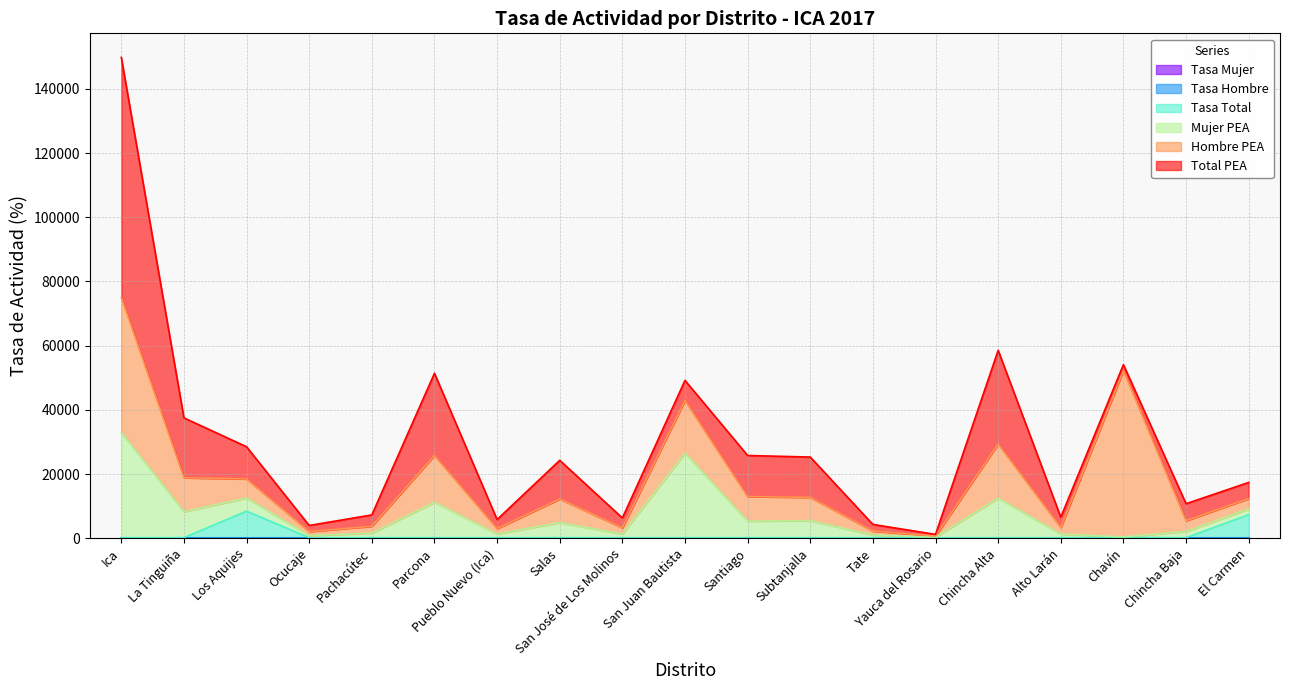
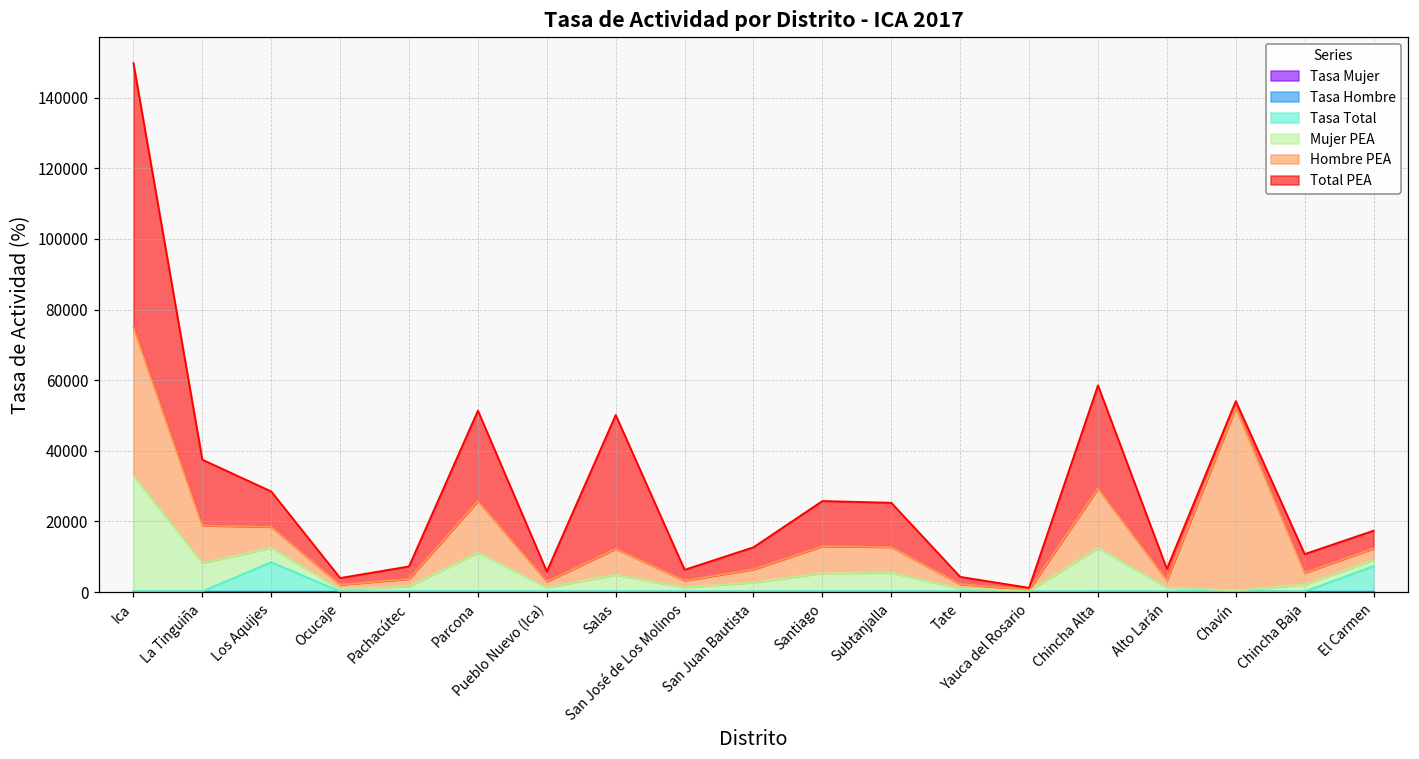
  {
    "Tasa Hombre": {
      "Los Aquijes": 0,
      "El Carmen": 0
    },
    "Tasa Total": {
      "Los Aquijes": 8000,
      "El Carmen": 7000
    },
    "Mujer PEA": {
      "Ica": 33000,
      "La Tinguiña": 8000,
      "Los Aquijes": 4000,
      "Pachacútec": 1000,
      "Parcona": 11000,
      "Pueblo Nuevo (Ica)": 1000,
      "Salas": 5000,
      "San José de Los Molinos": 1000,
-     "San Juan Bautista": 26000,
+     "San Juan Bautista": 3000,
      "Santiago": 5000,
      "Subtanjalla": 5000,
      "Tate": 1000,
      "Chincha Alta": 12000,
      "Alto Larán": 1000,
      "Chincha Baja": 2000,
      "El Carmen": 2000
    },
    "Hombre PEA": {
      "Ica": 42000,
      "La Tinguiña": 11000,
      "Los Aquijes": 6000,
      "Ocucaje": 1000,
      "Pachacútec": 2000,
      "Parcona": 15000,
      "Pueblo Nuevo (Ica)": 2000,
      "Salas": 7000,
      "San José de Los Molinos": 2000,
-     "San Juan Bautista": 16000,
+     "San Juan Bautista": 4000,
      "Santiago": 8000,
      "Subtanjalla": 7000,
      "Tate": 1000,
      "Chincha Alta": 17000,
      "Alto Larán": 2000,
      "Chavín": 52000,
      "Chincha Baja": 3000,
      "El Carmen": 3000
    },
    "Total PEA": {
      "Ica": 75000,
      "La Tinguiña": 19000,
      "Los Aquijes": 10000,
      "Ocucaje": 2000,
      "Pachacútec": 4000,
      "Parcona": 26000,
      "Pueblo Nuevo (Ica)": 3000,
-     "Salas": 12000,
+     "Salas": 38000,
      "San José de Los Molinos": 3000,
      "San Juan Bautista": 6000,
      "Santiago": 13000,
      "Subtanjalla": 13000,
      "Tate": 2000,
      "Chincha Alta": 29000,
      "Alto Larán": 3000,
      "Chavín": 2000,
      "Chincha Baja": 5000,
      "El Carmen": 5000
    }
  }
